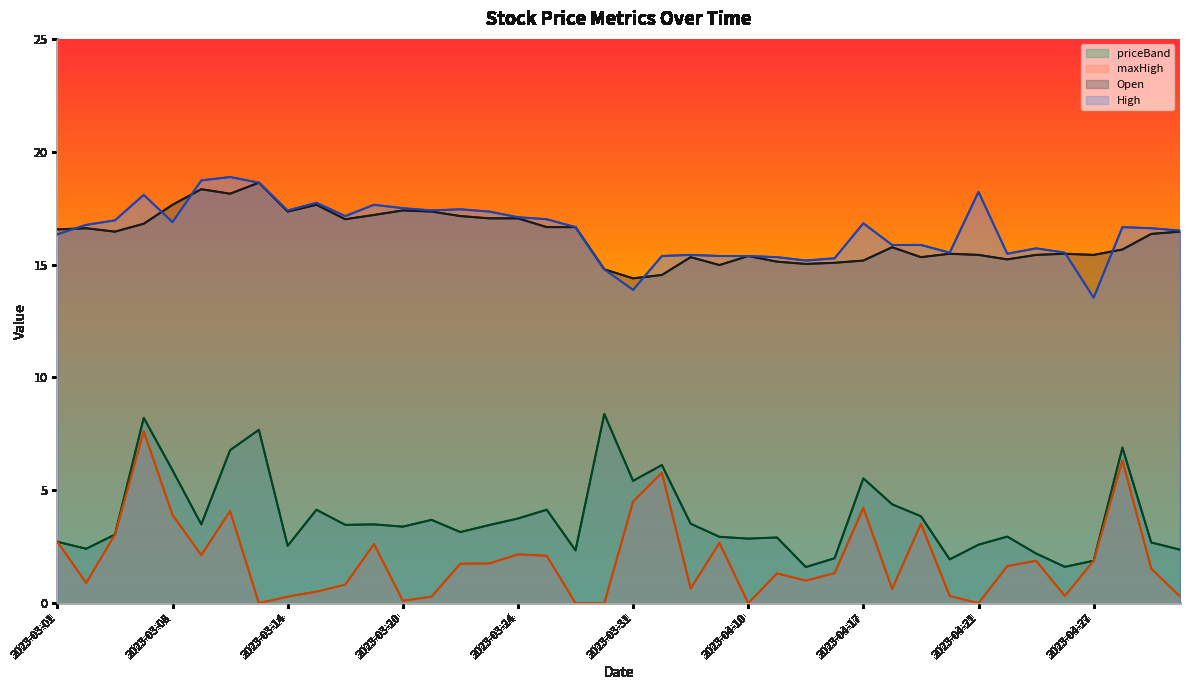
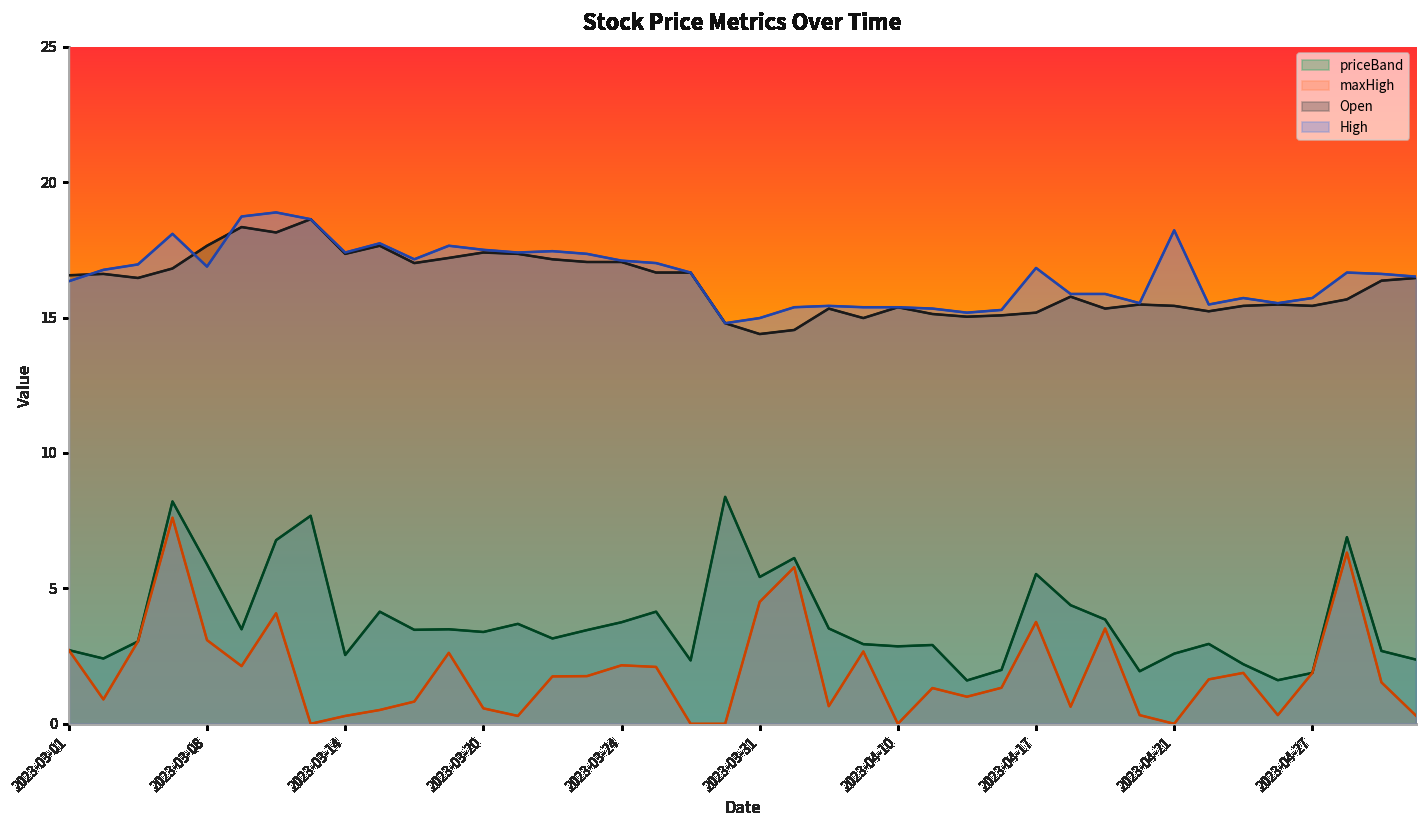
  {
    "maxHigh": {
-     "2023-03-08": 3.9,
+     "2023-03-08": 3.1,
      "2023-03-14": 0.3,
-     "2023-03-20": 0.1,
+     "2023-03-20": 0.6,
      "2023-03-24": 2.2,
      "2023-03-31": 4.5,
      "2023-04-10": 0.0,
-     "2023-04-17": 4.2,
+     "2023-04-17": 3.8,
      "2023-04-21": 0.0
    },
    "High": {
      "2023-03-01": 16.3,
      "2023-03-08": 16.9,
-     "2023-03-31": 13.9,
+     "2023-03-31": 15.0,
      "2023-04-17": 16.8,
      "2023-04-21": 18.2,
-     "2023-04-27": 13.5
+     "2023-04-27": 15.7
    }
  }
